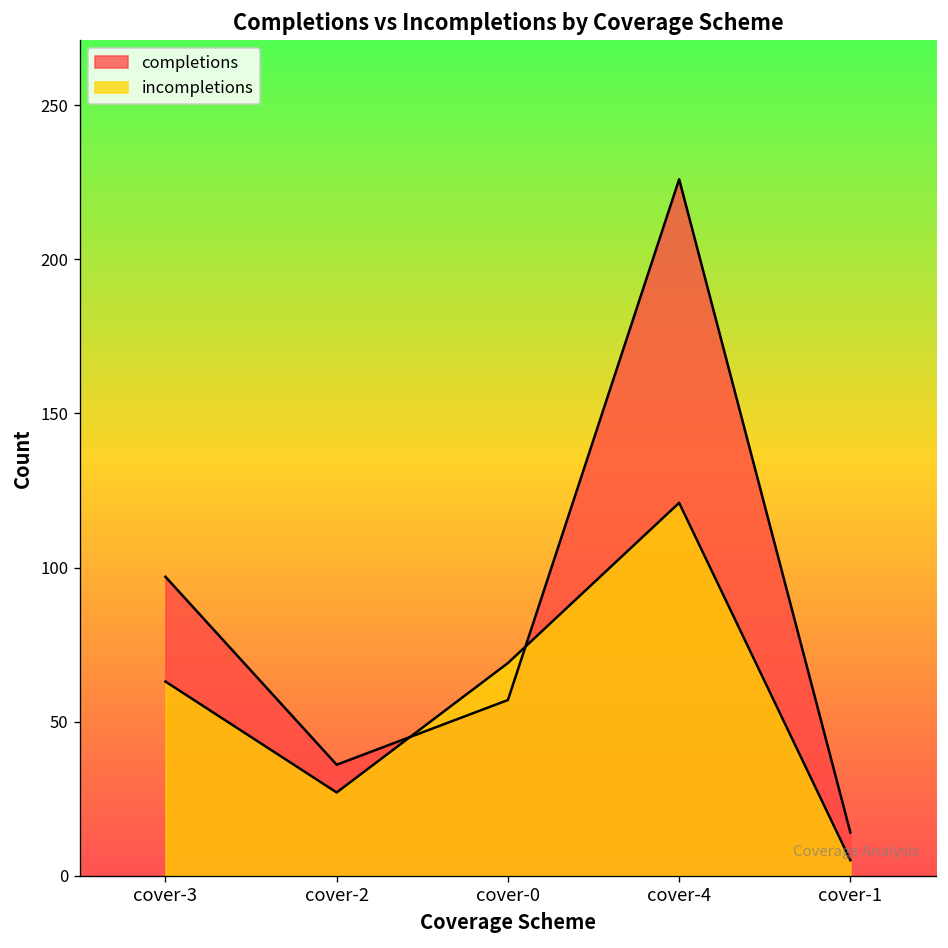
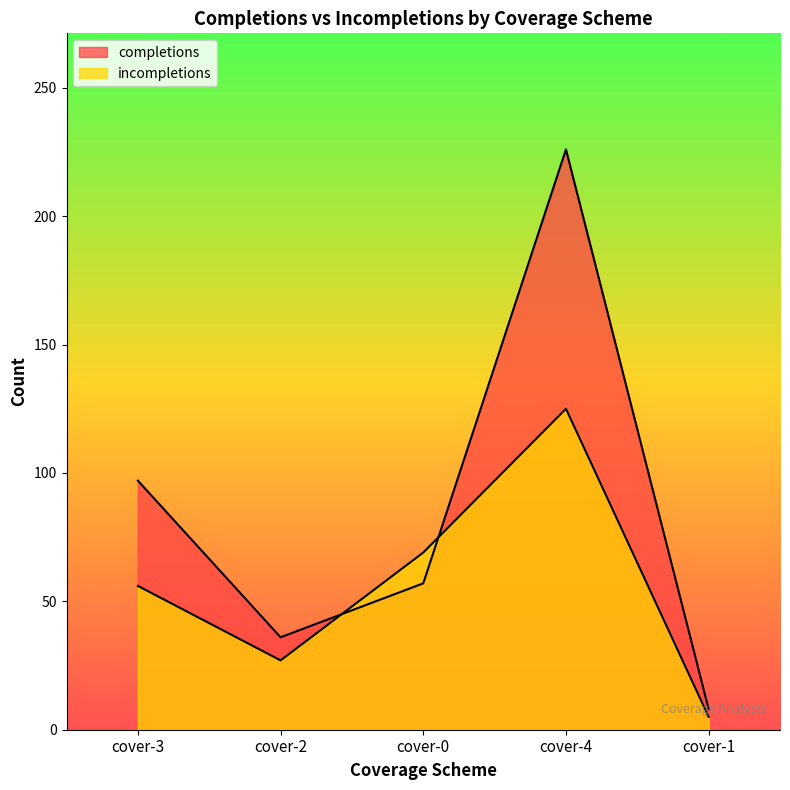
  {
    "completions": {
      "cover-3": 97,
      "cover-2": 36,
      "cover-0": 57,
      "cover-4": 226,
-     "cover-1": 14
+     "cover-1": 8
    },
    "incompletions": {
-     "cover-3": 63,
+     "cover-3": 56,
      "cover-2": 27,
      "cover-0": 69,
-     "cover-4": 121,
+     "cover-4": 125,
      "cover-1": 5
    }
  }
